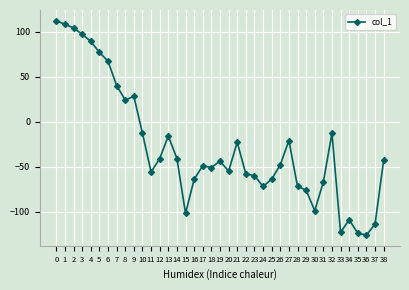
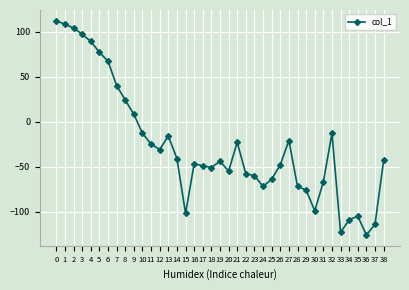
  {
    "0": 110,
    "1": 110,
    "2": 100,
    "3": 100,
    "4": 90,
    "5": 80,
    "6": 70,
    "7": 40,
    "8": 20,
-   "9": 30,
+   "9": 10,
    "10": -10,
-   "11": -60,
-   "12": -40,
+   "11": -30,
+   "12": -30,
    "13": -20,
    "14": -40,
    "15": -100,
-   "16": -60,
+   "16": -50,
    "17": -50,
    "18": -50,
    "19": -40,
    "20": -60,
    "21": -20,
    "22": -60,
    "23": -60,
    "24": -70,
    "25": -60,
    "26": -50,
    "27": -20,
    "28": -70,
    "29": -80,
    "30": -100,
    "31": -70,
    "32": -10,
    "33": -120,
    "34": -110,
-   "35": -120,
+   "35": -110,
    "36": -130,
    "37": -110,
    "38": -40
  }
